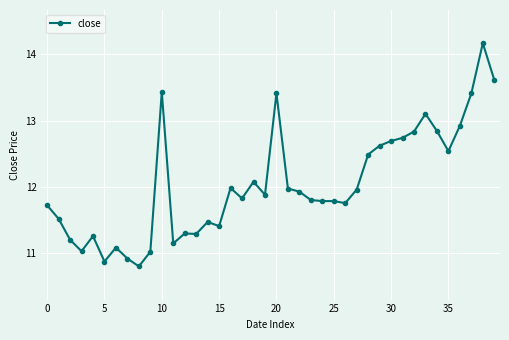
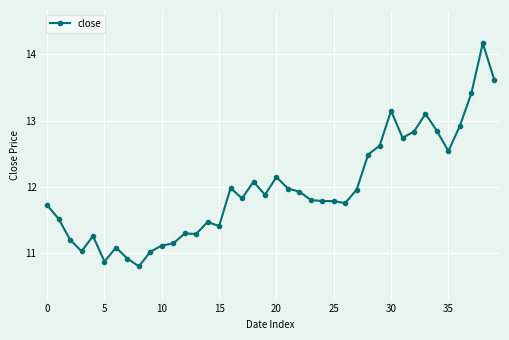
  {
    "0": 11.7,
    "5": 10.9,
-   "10": 13.4,
+   "10": 11.1,
    "15": 11.4,
-   "20": 13.4,
+   "20": 12.2,
    "25": 11.8,
-   "30": 12.7,
+   "30": 13.1,
    "35": 12.5
  }
